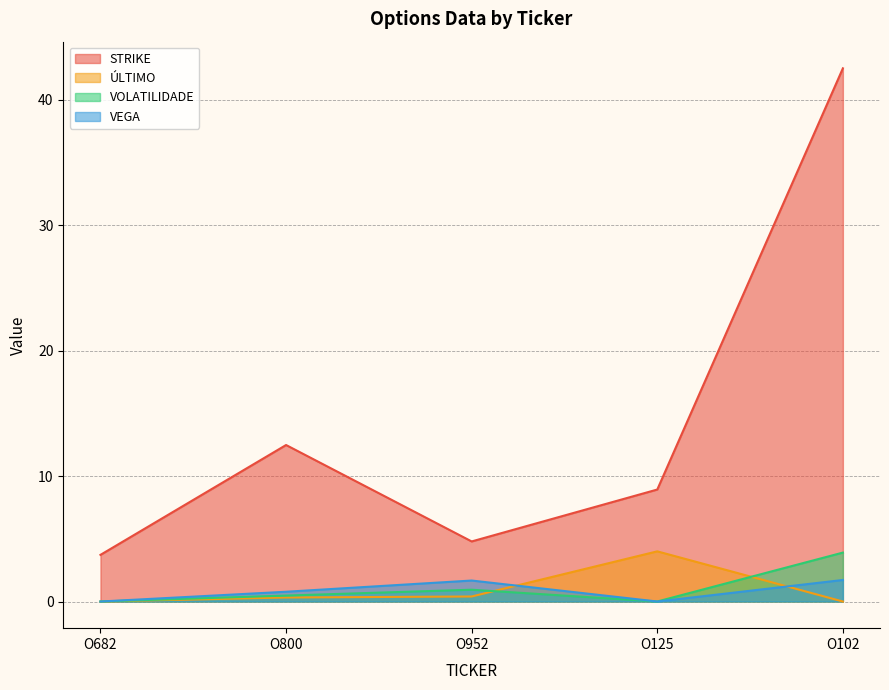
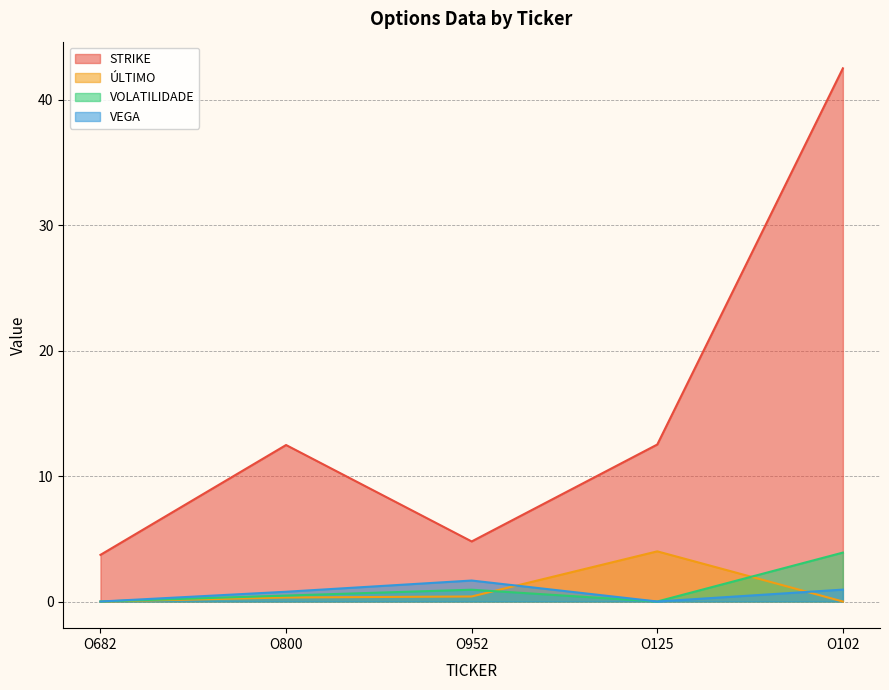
  {
    "STRIKE": {
      "O682": 3.7,
      "O800": 12.5,
      "O952": 4.8,
-     "O125": 8.9,
+     "O125": 12.5,
      "O102": 42.5
    },
    "ÚLTIMO": {
      "O952": 0.4,
      "O125": 4.0,
      "O102": 0.0
    },
    "VOLATILIDADE": {
      "O952": 0.9,
      "O102": 3.9
    },
    "VEGA": {
      "O800": 0.8,
      "O952": 1.7,
-     "O102": 1.7
+     "O102": 0.9
    }
  }
